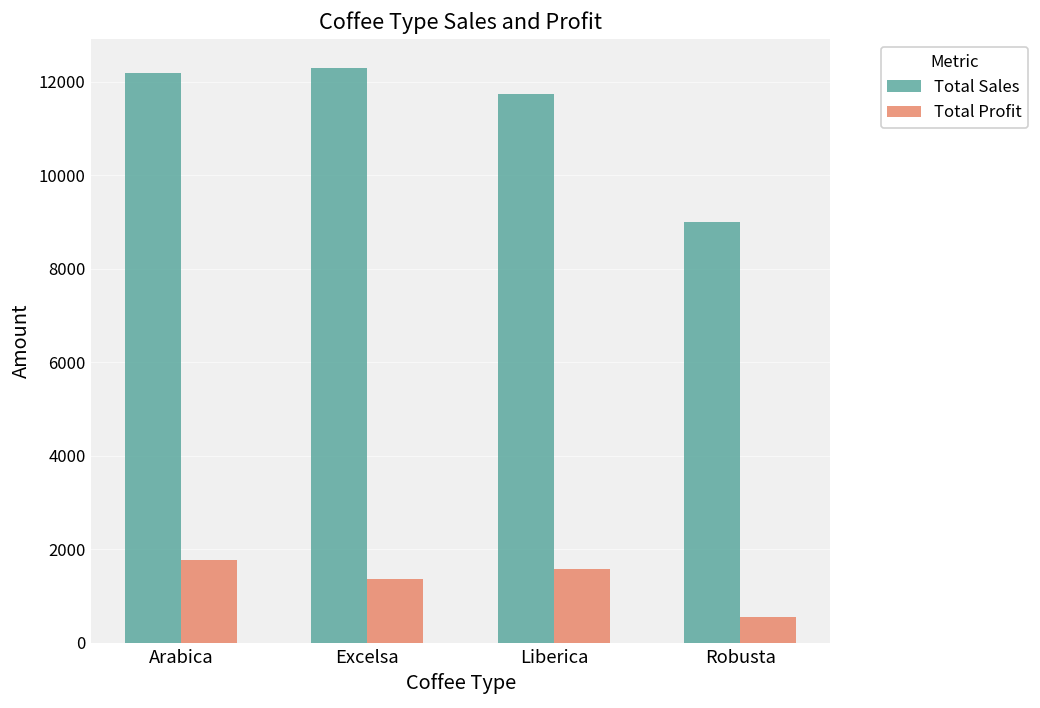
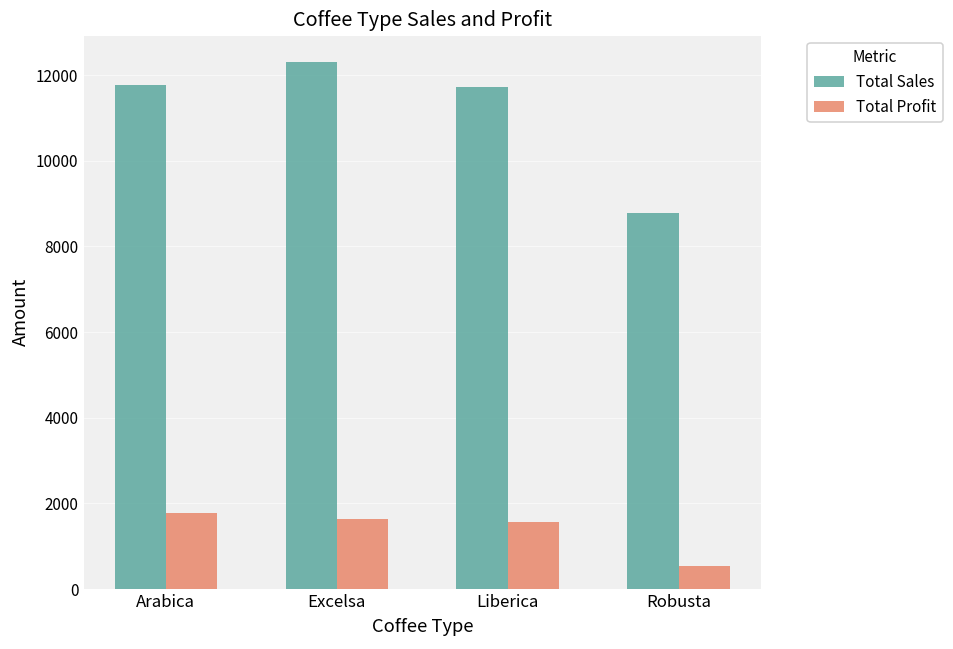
  {
    "Total Sales": {
-     "Arabica": 12200,
+     "Arabica": 11800,
      "Excelsa": 12300,
      "Liberica": 11700,
-     "Robusta": 9000
+     "Robusta": 8800
    },
    "Total Profit": {
      "Arabica": 1800,
-     "Excelsa": 1400,
+     "Excelsa": 1600,
      "Liberica": 1600,
      "Robusta": 500
    }
  }
